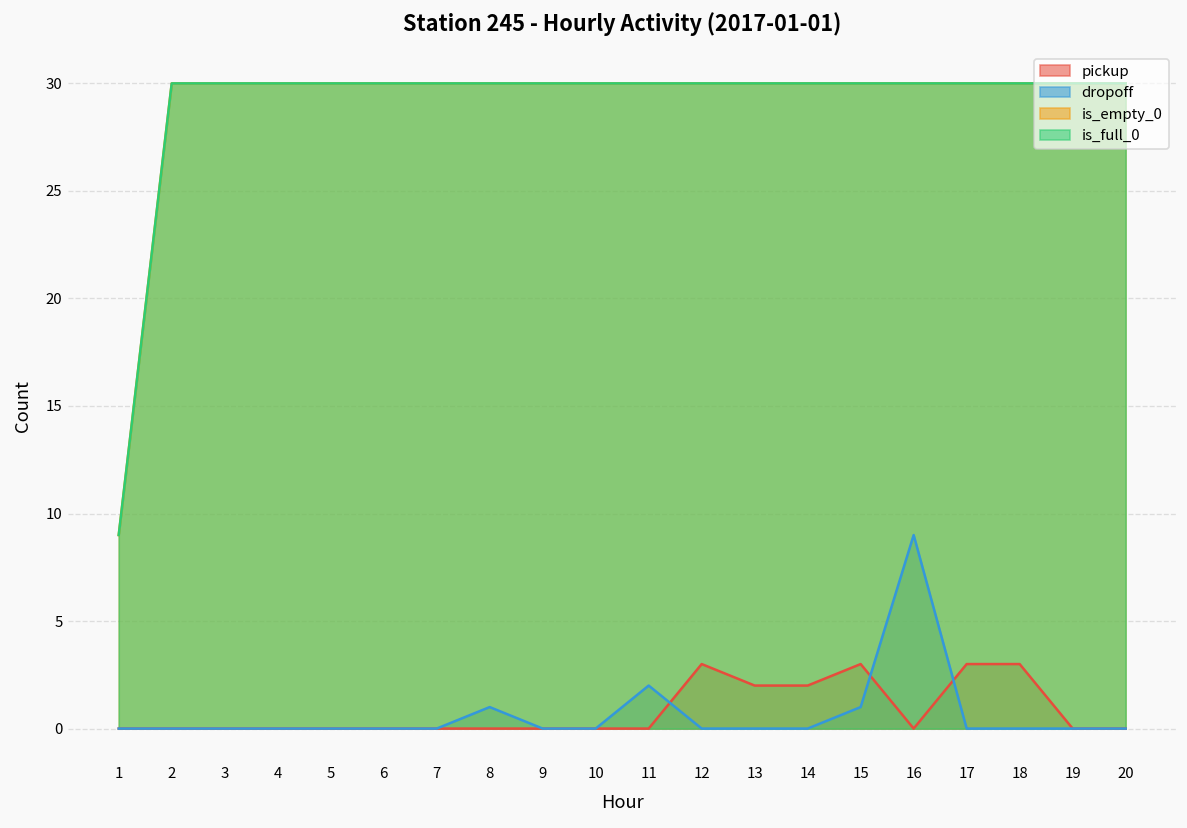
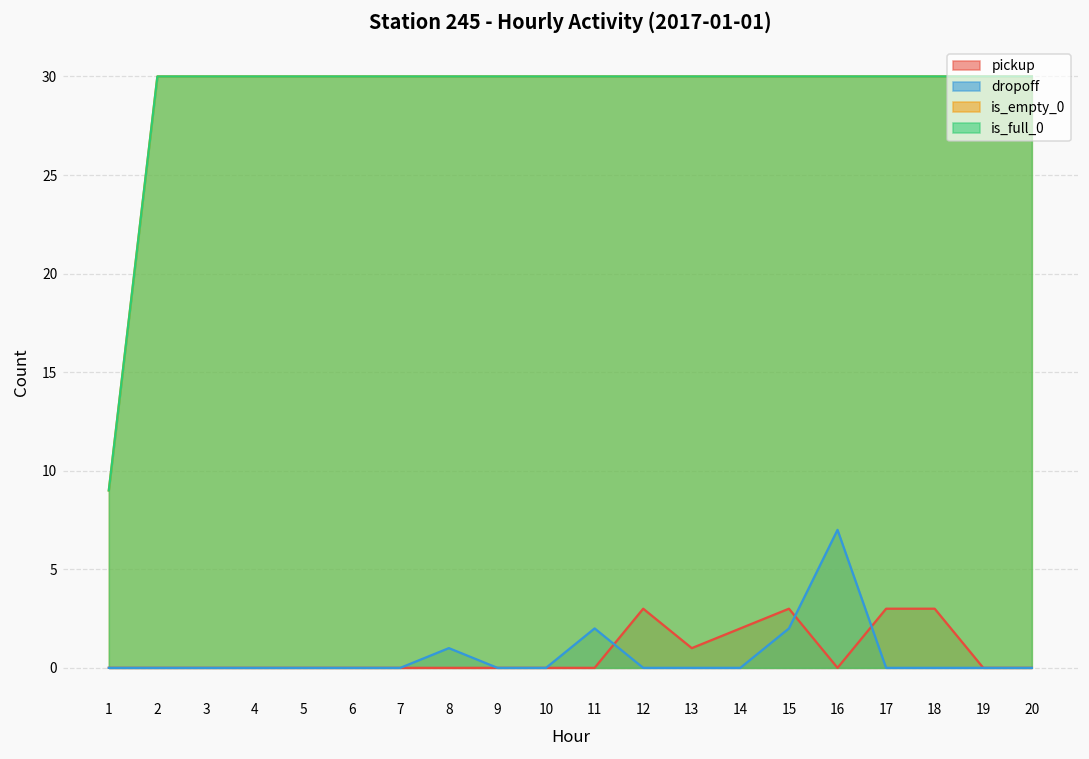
  {
    "pickup": {
      "8": 0,
      "11": 0,
      "12": 3,
-     "13": 2,
+     "13": 1,
      "14": 2,
      "15": 3,
      "16": 0,
      "17": 3,
      "18": 3
    },
    "dropoff": {
      "8": 1,
      "11": 2,
      "12": 0,
      "13": 0,
      "14": 0,
-     "15": 1,
-     "16": 9,
+     "15": 2,
+     "16": 7,
      "17": 0,
      "18": 0
    },
    "is_full_0": {
      "1": 9,
      "2": 30,
      "3": 30,
      "4": 30,
      "5": 30,
      "6": 30,
      "7": 30,
      "8": 30,
      "9": 30,
      "10": 30,
      "11": 30,
      "12": 30,
      "13": 30,
      "14": 30,
      "15": 30,
      "16": 30,
      "17": 30,
      "18": 30
    }
  }
